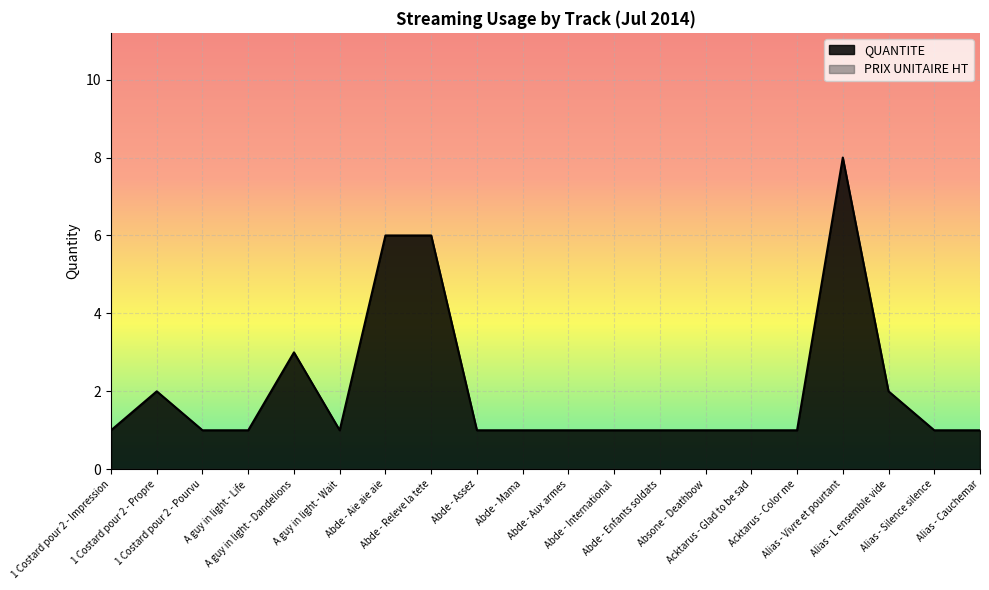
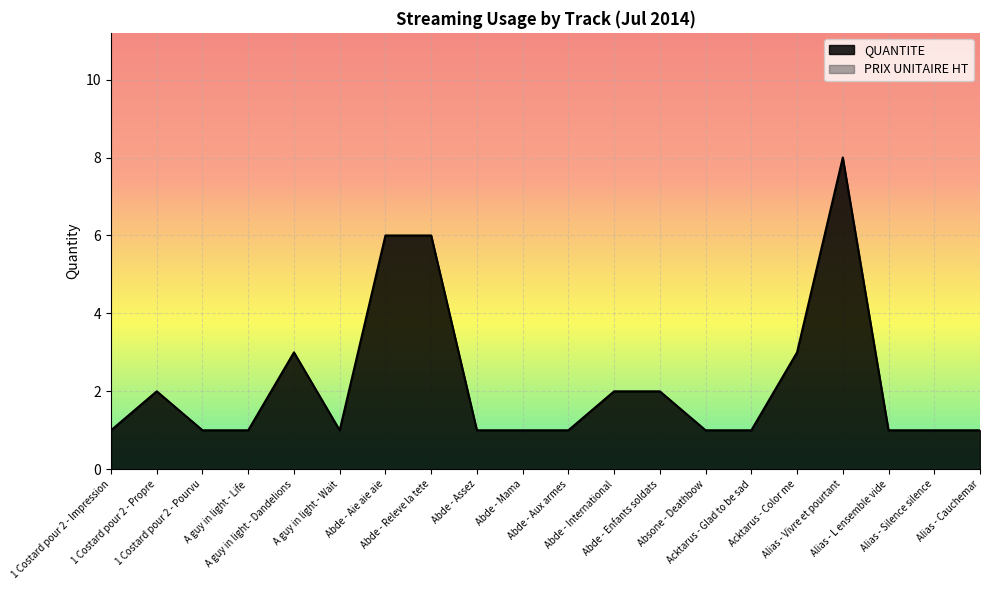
  {
    "QUANTITE": {
      "1 Costard pour 2 - Impression": 1,
      "1 Costard pour 2 - Propre": 2,
      "1 Costard pour 2 - Pourvu": 1,
      "A guy in light - Life": 1,
      "A guy in light - Dandelions": 3,
      "A guy in light - Wait": 1,
      "Abde - Aie aie aie": 6,
      "Abde - Releve la tete": 6,
      "Abde - Assez": 1,
      "Abde - Mama": 1,
      "Abde - Aux armes": 1,
-     "Abde - International": 1,
-     "Abde - Enfants soldats": 1,
+     "Abde - International": 2,
+     "Abde - Enfants soldats": 2,
      "Absone - Deathbow": 1,
      "Acktarus - Glad to be sad": 1,
-     "Acktarus - Color me": 1,
+     "Acktarus - Color me": 3,
      "Alias - Vivre et pourtant": 8,
-     "Alias - L ensemble vide": 2,
+     "Alias - L ensemble vide": 1,
      "Alias - Silence silence": 1,
      "Alias - Cauchemar": 1
    },
    "PRIX UNITAIRE HT": {
      "1 Costard pour 2 - Impression": 0,
      "1 Costard pour 2 - Propre": 0,
      "1 Costard pour 2 - Pourvu": 0,
      "A guy in light - Life": 0,
      "A guy in light - Dandelions": 0,
      "A guy in light - Wait": 0,
      "Abde - Aie aie aie": 0,
      "Abde - Releve la tete": 0,
      "Abde - Assez": 0,
      "Abde - Mama": 0,
      "Abde - Aux armes": 0,
      "Abde - International": 0,
      "Abde - Enfants soldats": 0,
      "Absone - Deathbow": 0,
      "Acktarus - Glad to be sad": 0,
      "Acktarus - Color me": 0,
      "Alias - Vivre et pourtant": 0,
      "Alias - L ensemble vide": 0,
      "Alias - Silence silence": 0,
      "Alias - Cauchemar": 0
    }
  }
